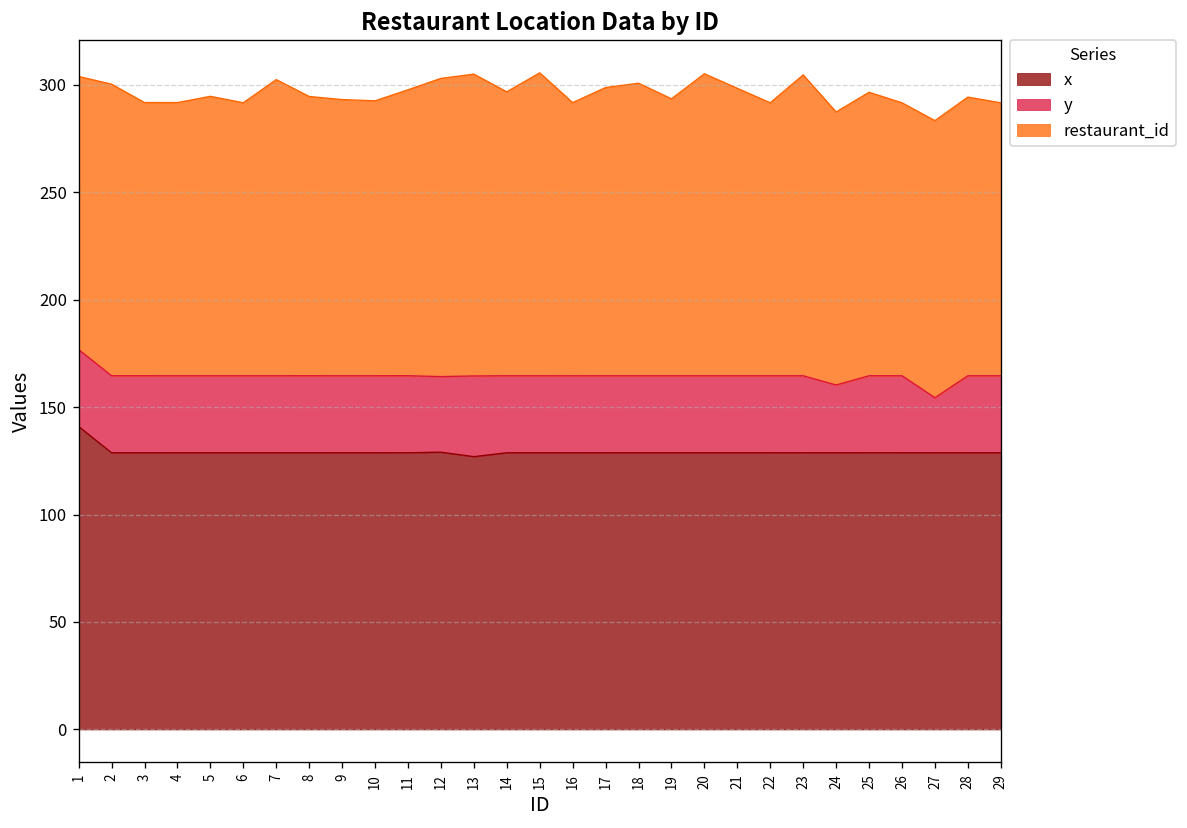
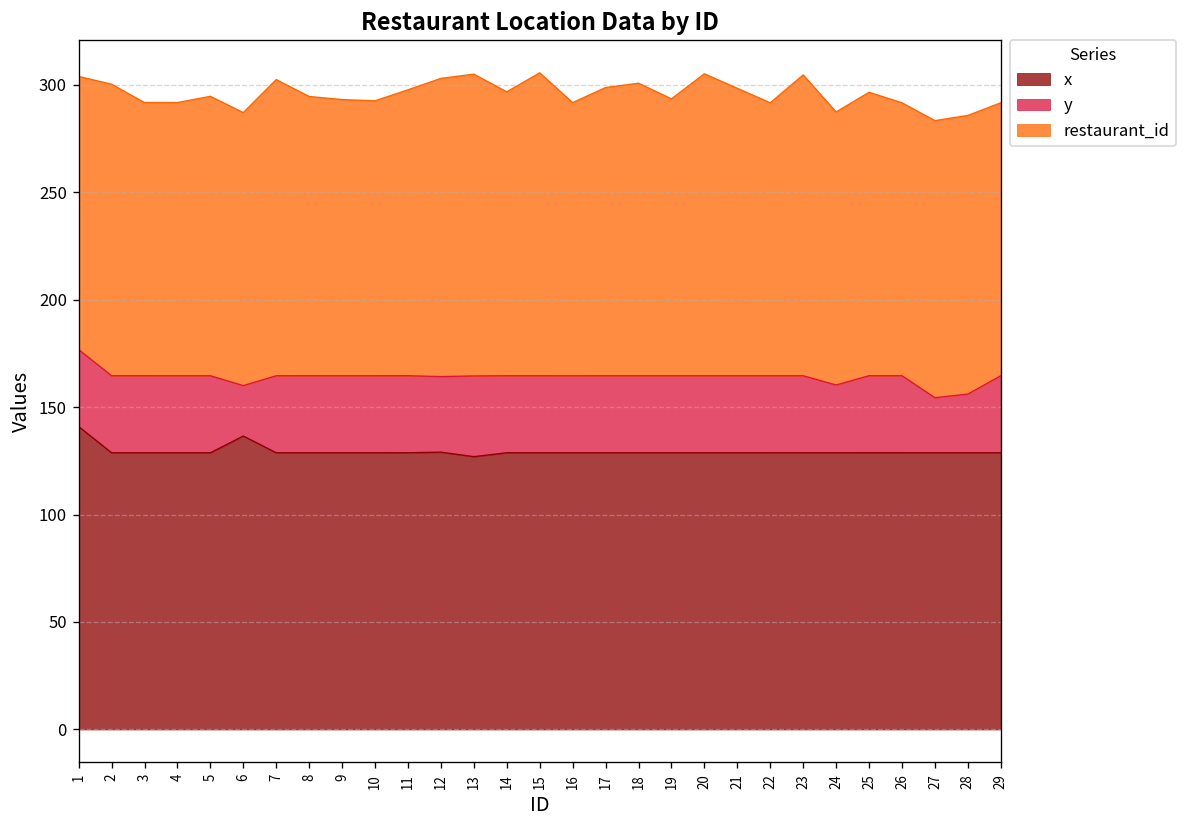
  {
    "x": {
      "1": 141,
      "2": 129,
      "3": 129,
      "4": 129,
      "5": 129,
-     "6": 129,
+     "6": 137,
      "7": 129,
      "8": 129,
      "9": 129,
      "10": 129,
      "11": 129,
      "12": 129,
      "13": 127,
      "14": 129,
      "15": 129,
      "16": 129,
      "17": 129,
      "18": 129,
      "19": 129,
      "20": 129,
      "21": 129,
      "22": 129,
      "23": 129,
      "24": 129,
      "25": 129,
      "26": 129,
      "27": 129,
      "28": 129,
      "29": 129
    },
    "y": {
      "1": 36,
      "2": 36,
      "3": 36,
      "4": 36,
      "5": 36,
-     "6": 36,
+     "6": 23,
      "7": 36,
      "8": 36,
      "9": 36,
      "10": 36,
      "11": 36,
      "12": 35,
      "13": 38,
      "14": 36,
      "15": 36,
      "16": 36,
      "17": 36,
      "18": 36,
      "19": 36,
      "20": 36,
      "21": 36,
      "22": 36,
      "23": 36,
      "24": 32,
      "25": 36,
      "26": 36,
      "27": 26,
-     "28": 36,
+     "28": 27,
      "29": 36
    },
    "restaurant_id": {
      "1": 127,
      "2": 136,
      "3": 127,
      "4": 127,
      "5": 130,
      "6": 127,
      "7": 138,
      "8": 130,
      "9": 129,
      "10": 128,
      "11": 133,
      "12": 139,
      "13": 140,
      "14": 132,
      "15": 141,
      "16": 127,
      "17": 134,
      "18": 136,
      "19": 129,
      "20": 141,
      "21": 134,
      "22": 127,
      "23": 140,
      "24": 127,
      "25": 132,
      "26": 127,
      "27": 129,
      "28": 130,
      "29": 127
    }
  }
